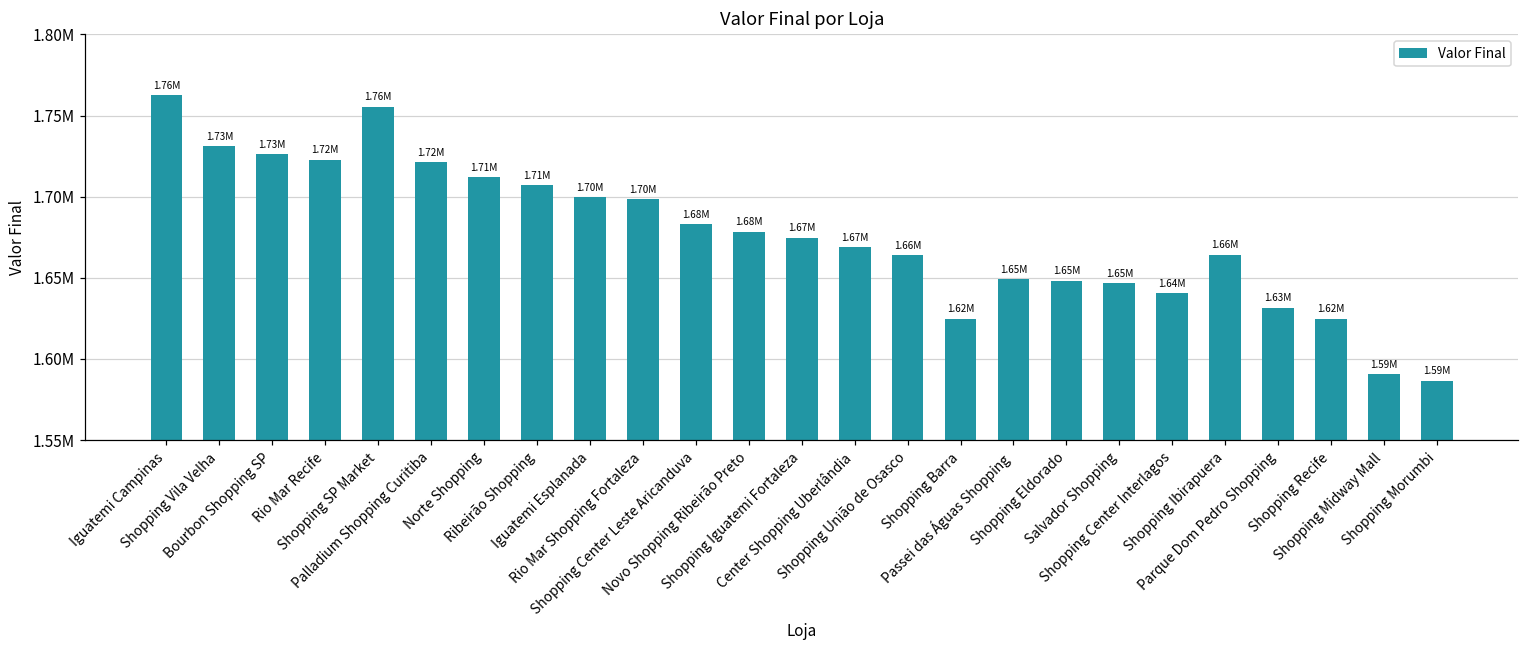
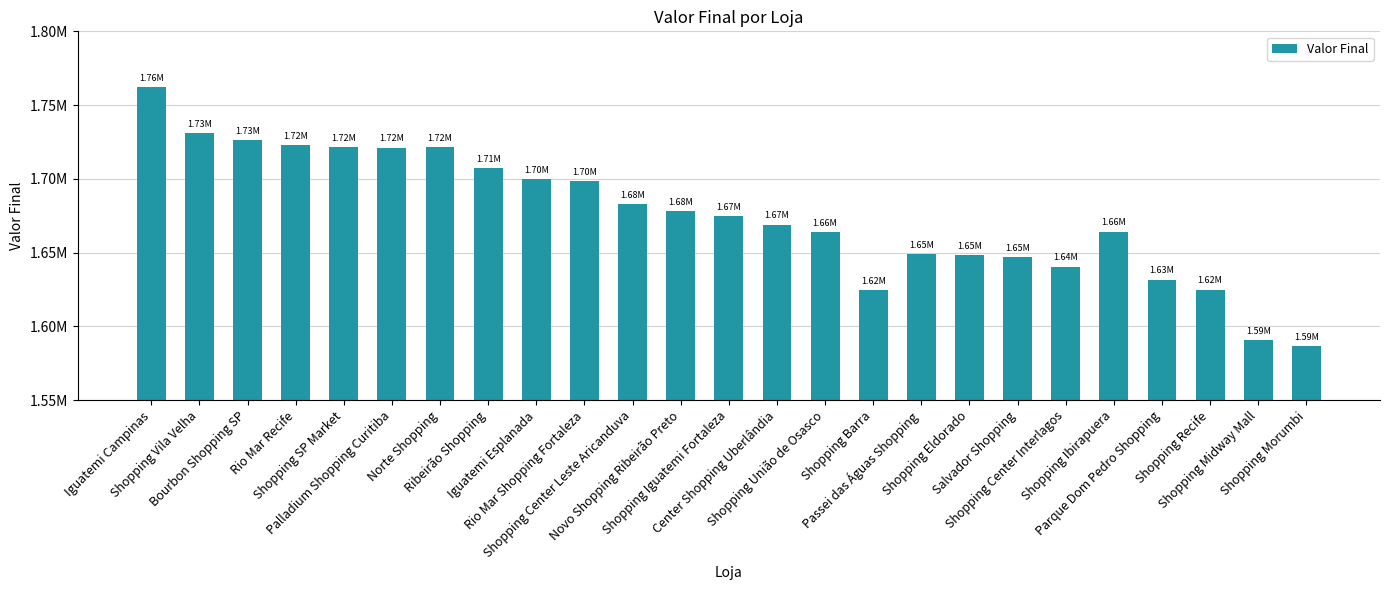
  {
    "Iguatemi Campinas": "1.76M",
    "Shopping Vila Velha": "1.73M",
    "Bourbon Shopping SP": "1.73M",
    "Rio Mar Recife": "1.72M",
-   "Shopping SP Market": "1.76M",
+   "Shopping SP Market": "1.72M",
    "Palladium Shopping Curitiba": "1.72M",
-   "Norte Shopping": "1.71M",
+   "Norte Shopping": "1.72M",
    "Ribeirão Shopping": "1.71M",
    "Iguatemi Esplanada": "1.70M",
    "Rio Mar Shopping Fortaleza": "1.70M",
    "Shopping Center Leste Aricanduva": "1.68M",
    "Novo Shopping Ribeirão Preto": "1.68M",
    "Shopping Iguatemi Fortaleza": "1.67M",
    "Center Shopping Uberlândia": "1.67M",
    "Shopping União de Osasco": "1.66M",
    "Shopping Barra": "1.62M",
    "Passei das Águas Shopping": "1.65M",
    "Shopping Eldorado": "1.65M",
    "Salvador Shopping": "1.65M",
    "Shopping Center Interlagos": "1.64M",
    "Shopping Ibirapuera": "1.66M",
    "Parque Dom Pedro Shopping": "1.63M",
    "Shopping Recife": "1.62M",
    "Shopping Midway Mall": "1.59M",
    "Shopping Morumbi": "1.59M"
  }
